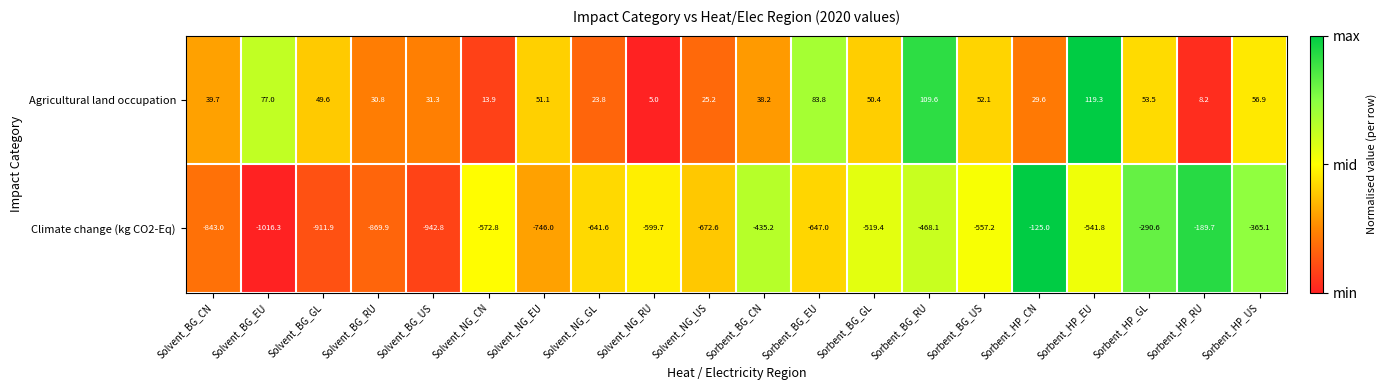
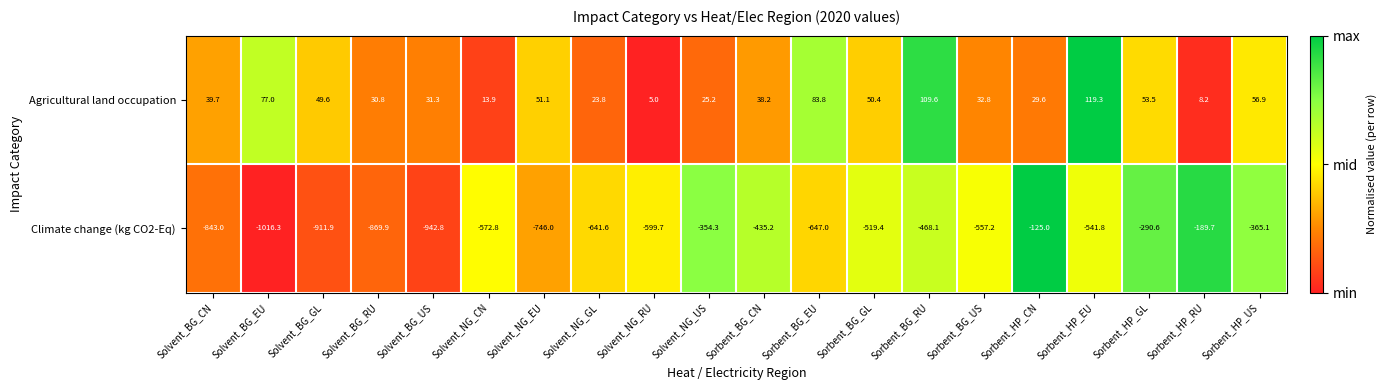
  {
    "Agricultural land occupation": {
      "Solvent_BG_CN": 39.7,
      "Solvent_BG_EU": 77.0,
      "Solvent_BG_GL": 49.6,
      "Solvent_BG_RU": 30.8,
      "Solvent_BG_US": 31.3,
      "Solvent_NG_CN": 13.9,
      "Solvent_NG_EU": 51.1,
      "Solvent_NG_GL": 23.8,
      "Solvent_NG_RU": 5.0,
      "Solvent_NG_US": 25.2,
      "Sorbent_BG_CN": 38.2,
      "Sorbent_BG_EU": 83.8,
      "Sorbent_BG_GL": 50.4,
      "Sorbent_BG_RU": 109.6,
-     "Sorbent_BG_US": 52.1,
+     "Sorbent_BG_US": 32.8,
      "Sorbent_HP_CN": 29.6,
      "Sorbent_HP_EU": 119.3,
      "Sorbent_HP_GL": 53.5,
      "Sorbent_HP_RU": 8.2,
      "Sorbent_HP_US": 56.9
    },
    "Climate change (kg CO2-Eq)": {
      "Solvent_BG_CN": -843.0,
      "Solvent_BG_EU": -1016.3,
      "Solvent_BG_GL": -911.9,
      "Solvent_BG_RU": -869.9,
      "Solvent_BG_US": -942.8,
      "Solvent_NG_CN": -572.8,
      "Solvent_NG_EU": -746.0,
      "Solvent_NG_GL": -641.6,
      "Solvent_NG_RU": -599.7,
-     "Solvent_NG_US": -672.6,
+     "Solvent_NG_US": -354.3,
      "Sorbent_BG_CN": -435.2,
      "Sorbent_BG_EU": -647.0,
      "Sorbent_BG_GL": -519.4,
      "Sorbent_BG_RU": -468.1,
      "Sorbent_BG_US": -557.2,
      "Sorbent_HP_CN": -125.0,
      "Sorbent_HP_EU": -541.8,
      "Sorbent_HP_GL": -290.6,
      "Sorbent_HP_RU": -189.7,
      "Sorbent_HP_US": -365.1
    }
  }
